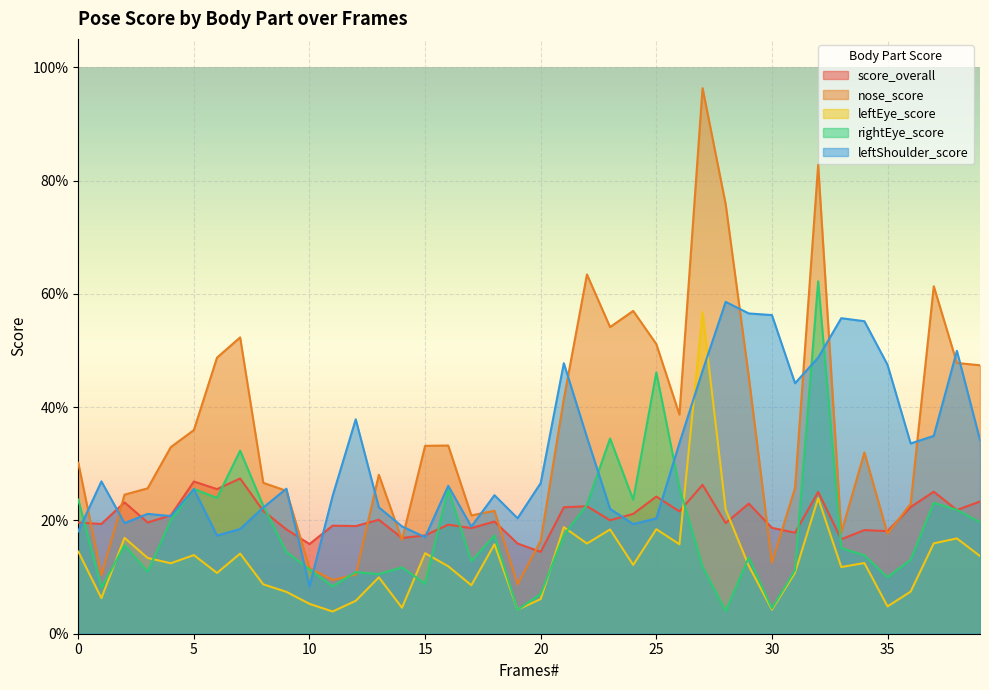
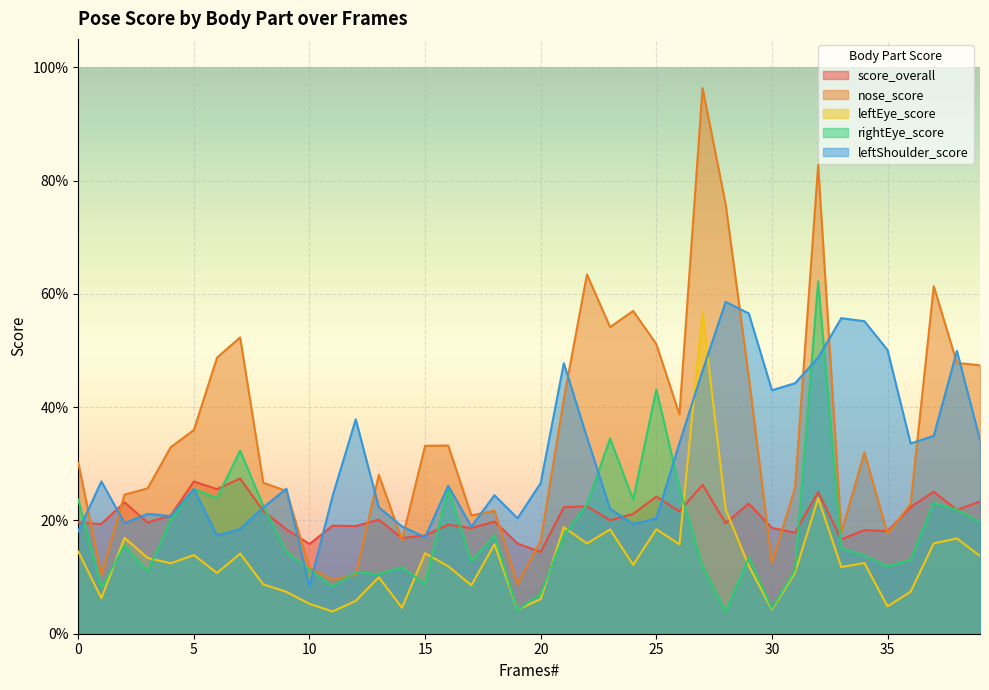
  {
    "rightEye_score": {
      "0": "24%",
      "15": "9%",
      "20": "7%",
-     "25": "46%",
-     "35": "10%"
+     "25": "43%",
+     "35": "12%"
    },
    "leftShoulder_score": {
      "0": "18%",
      "10": "8%",
      "20": "27%",
      "25": "20%",
-     "30": "56%",
-     "35": "47%"
+     "30": "43%",
+     "35": "50%"
    }
  }
